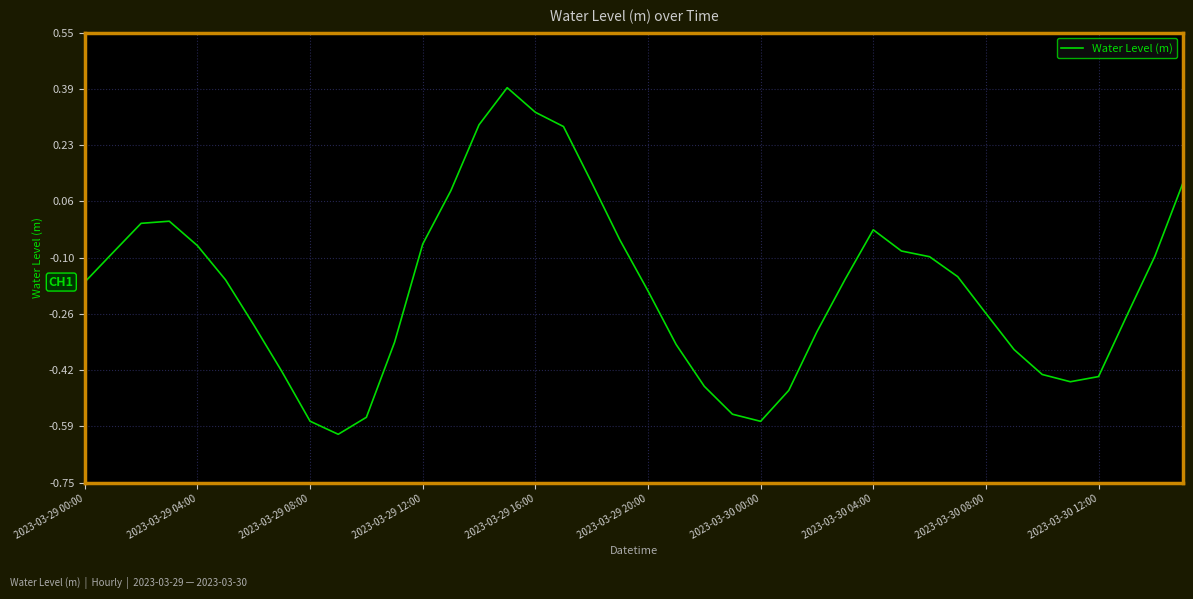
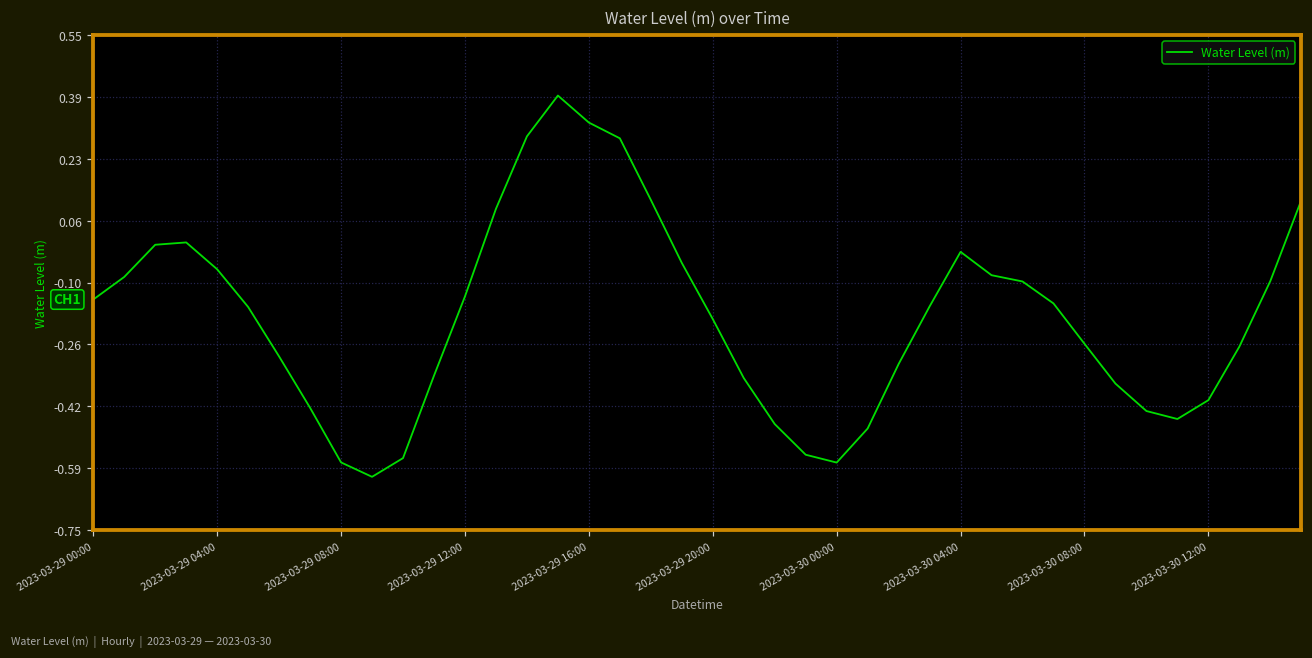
  {
-   "2023-03-29 00:00": -0.17,
+   "2023-03-29 00:00": -0.14,
    "2023-03-29 04:00": -0.07,
    "2023-03-29 08:00": -0.57,
-   "2023-03-29 12:00": -0.06,
+   "2023-03-29 12:00": -0.14,
    "2023-03-29 16:00": 0.32,
    "2023-03-29 20:00": -0.20,
    "2023-03-30 00:00": -0.57,
    "2023-03-30 04:00": -0.02,
    "2023-03-30 08:00": -0.26,
-   "2023-03-30 12:00": -0.44
+   "2023-03-30 12:00": -0.41
  }
